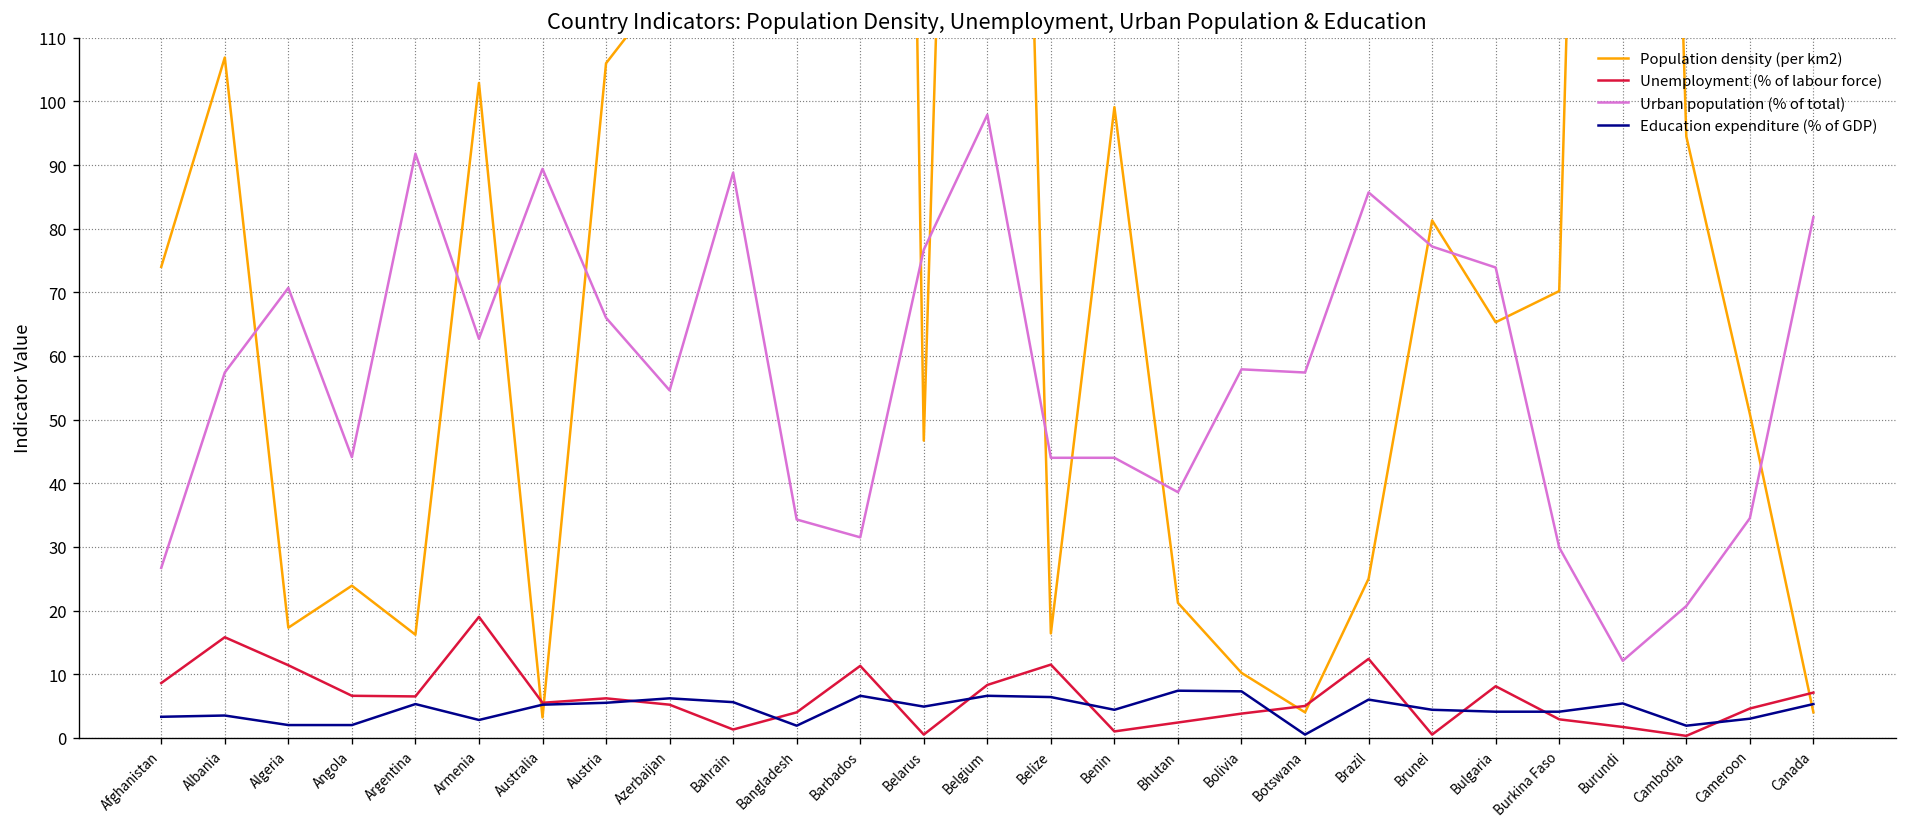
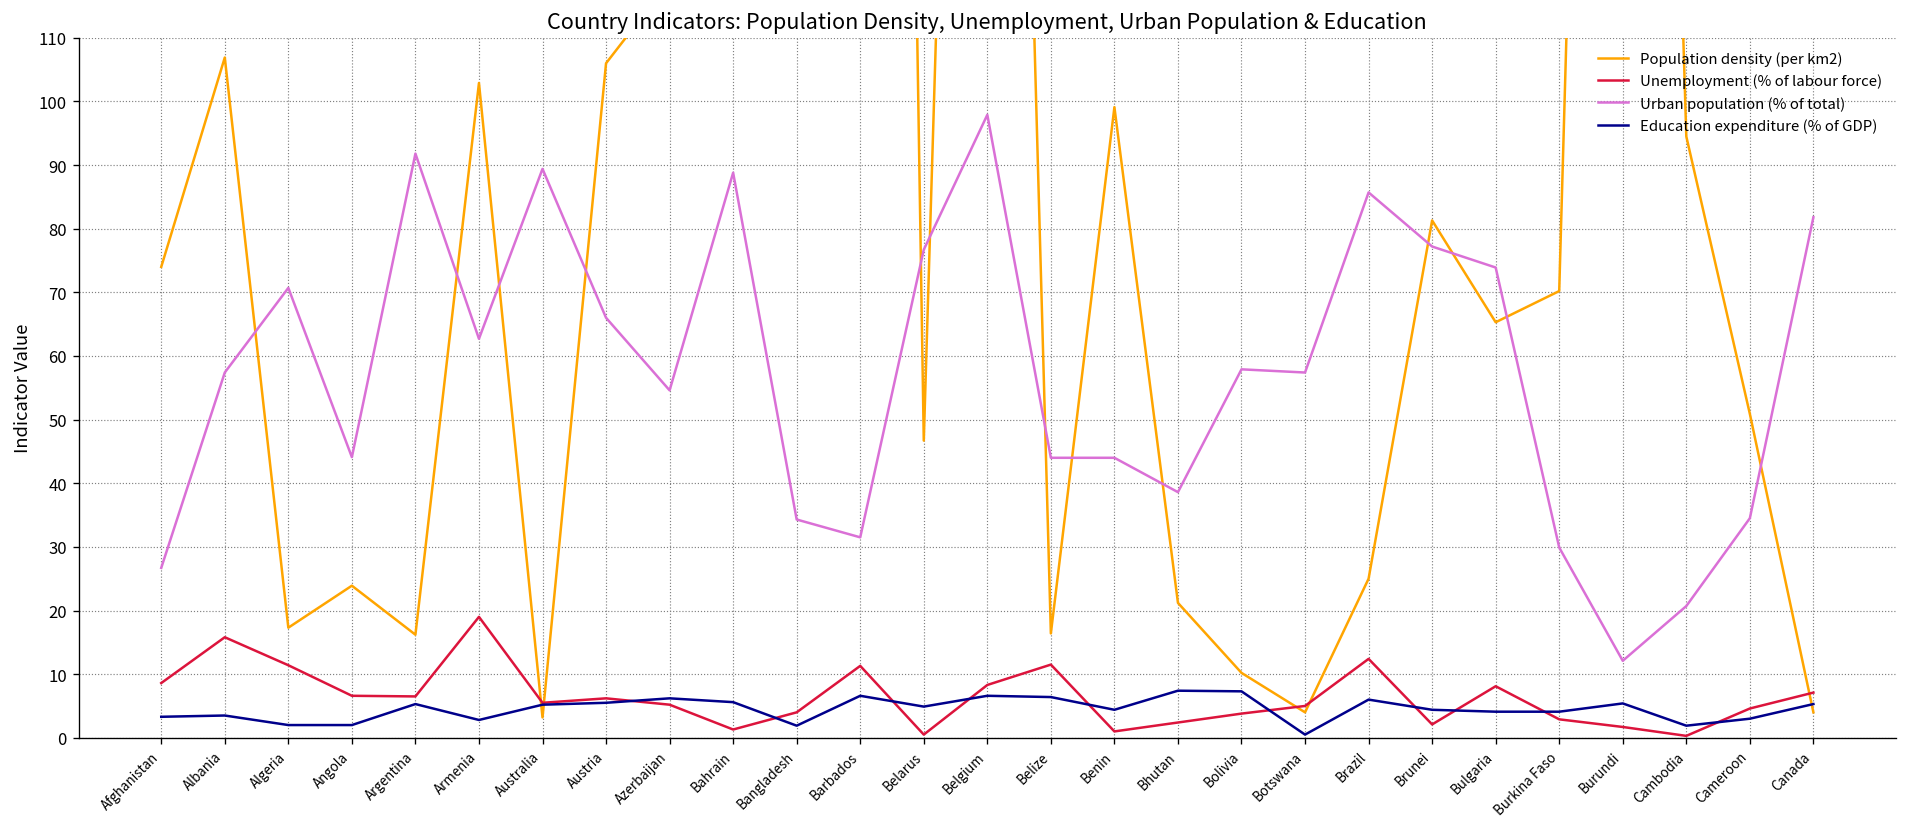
  {
    "Population density (per km2)": {
      "Afghanistan": 74,
      "Albania": 107,
      "Algeria": 17,
      "Angola": 24,
      "Argentina": 16,
      "Armenia": 103,
      "Australia": 3,
      "Austria": 106,
      "Belarus": 47,
      "Belize": 16,
      "Benin": 99,
      "Bhutan": 21,
      "Bolivia": 10,
      "Botswana": 4,
      "Brazil": 25,
      "Brunei": 81,
      "Bulgaria": 65,
      "Burkina Faso": 70,
      "Cambodia": 95,
      "Cameroon": 51,
      "Canada": 4
    },
    "Unemployment (% of labour force)": {
      "Afghanistan": 9,
      "Albania": 16,
      "Algeria": 11,
      "Angola": 7,
      "Argentina": 7,
      "Armenia": 19,
      "Austria": 6,
      "Azerbaijan": 5,
      "Bahrain": 1,
      "Bangladesh": 4,
      "Barbados": 11,
      "Belarus": 1,
      "Belgium": 8,
      "Belize": 12,
      "Benin": 1,
      "Bhutan": 2,
      "Bolivia": 4,
      "Botswana": 5,
      "Brazil": 12,
-     "Brunei": 1,
+     "Brunei": 2,
      "Bulgaria": 8,
      "Burkina Faso": 3,
      "Burundi": 2,
      "Cambodia": 0,
      "Cameroon": 5,
      "Canada": 7
    },
    "Urban population (% of total)": {
      "Afghanistan": 27,
      "Albania": 57,
      "Algeria": 71,
      "Angola": 44,
      "Argentina": 92,
      "Armenia": 63,
      "Australia": 89,
      "Austria": 66,
      "Azerbaijan": 55,
      "Bahrain": 89,
      "Bangladesh": 34,
      "Barbados": 32,
      "Belarus": 77,
      "Belgium": 98,
      "Belize": 44,
      "Benin": 44,
      "Bhutan": 39,
      "Bolivia": 58,
      "Botswana": 57,
      "Brazil": 86,
      "Brunei": 77,
      "Bulgaria": 74,
      "Burkina Faso": 30,
      "Burundi": 12,
      "Cambodia": 21,
      "Cameroon": 35,
      "Canada": 82
    },
    "Education expenditure (% of GDP)": {
      "Afghanistan": 3,
      "Albania": 4,
      "Algeria": 2,
      "Angola": 2,
      "Argentina": 5,
      "Armenia": 3,
      "Austria": 6,
      "Azerbaijan": 6,
      "Bahrain": 6,
      "Bangladesh": 2,
      "Barbados": 7,
      "Belarus": 5,
      "Belgium": 7,
      "Belize": 6,
      "Benin": 4,
      "Bhutan": 7,
      "Bolivia": 7,
      "Botswana": 1,
      "Brazil": 6,
      "Brunei": 4,
      "Bulgaria": 4,
      "Burkina Faso": 4,
      "Burundi": 5,
      "Cambodia": 2,
      "Cameroon": 3,
      "Canada": 5
    }
  }
